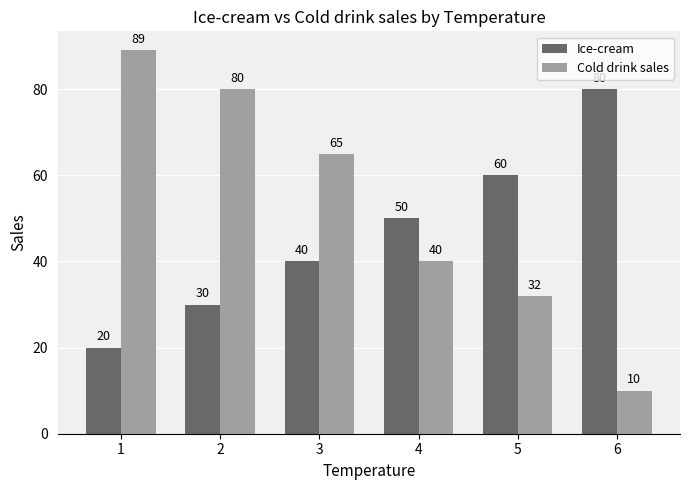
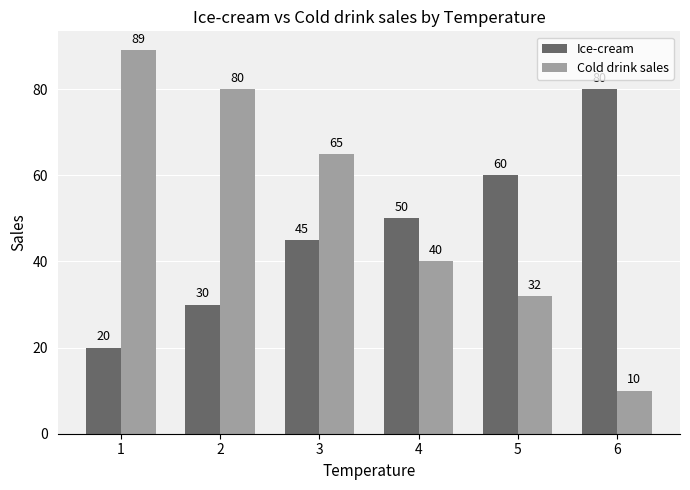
  {
    "Ice-cream": {
      "1": 20,
      "2": 30,
-     "3": 40,
+     "3": 45,
      "4": 50,
      "5": 60
    },
    "Cold drink sales": {
      "1": 89,
      "2": 80,
      "3": 65,
      "4": 40,
      "5": 32,
      "6": 10
    }
  }
